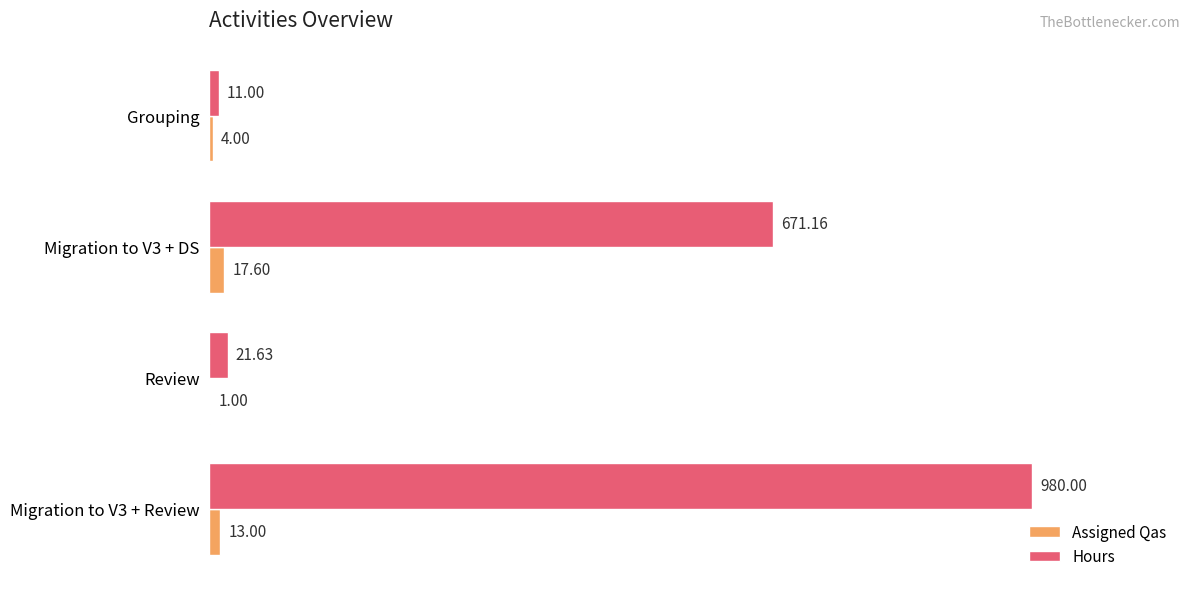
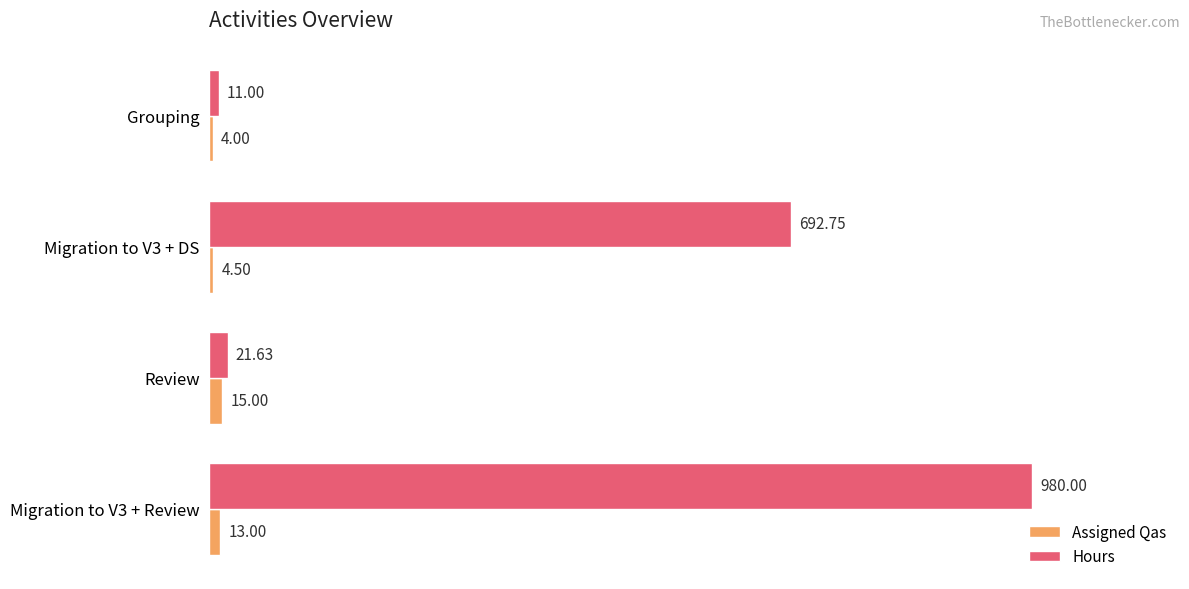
  {
    "Assigned Qas": {
      "Grouping": 4.00,
-     "Migration to V3 + DS": 17.60,
-     "Review": 1.00,
+     "Migration to V3 + DS": 4.50,
+     "Review": 15.00,
      "Migration to V3 + Review": 13.00
    },
    "Hours": {
      "Grouping": 11.00,
-     "Migration to V3 + DS": 671.16,
+     "Migration to V3 + DS": 692.75,
      "Review": 21.63,
      "Migration to V3 + Review": 980.00
    }
  }
